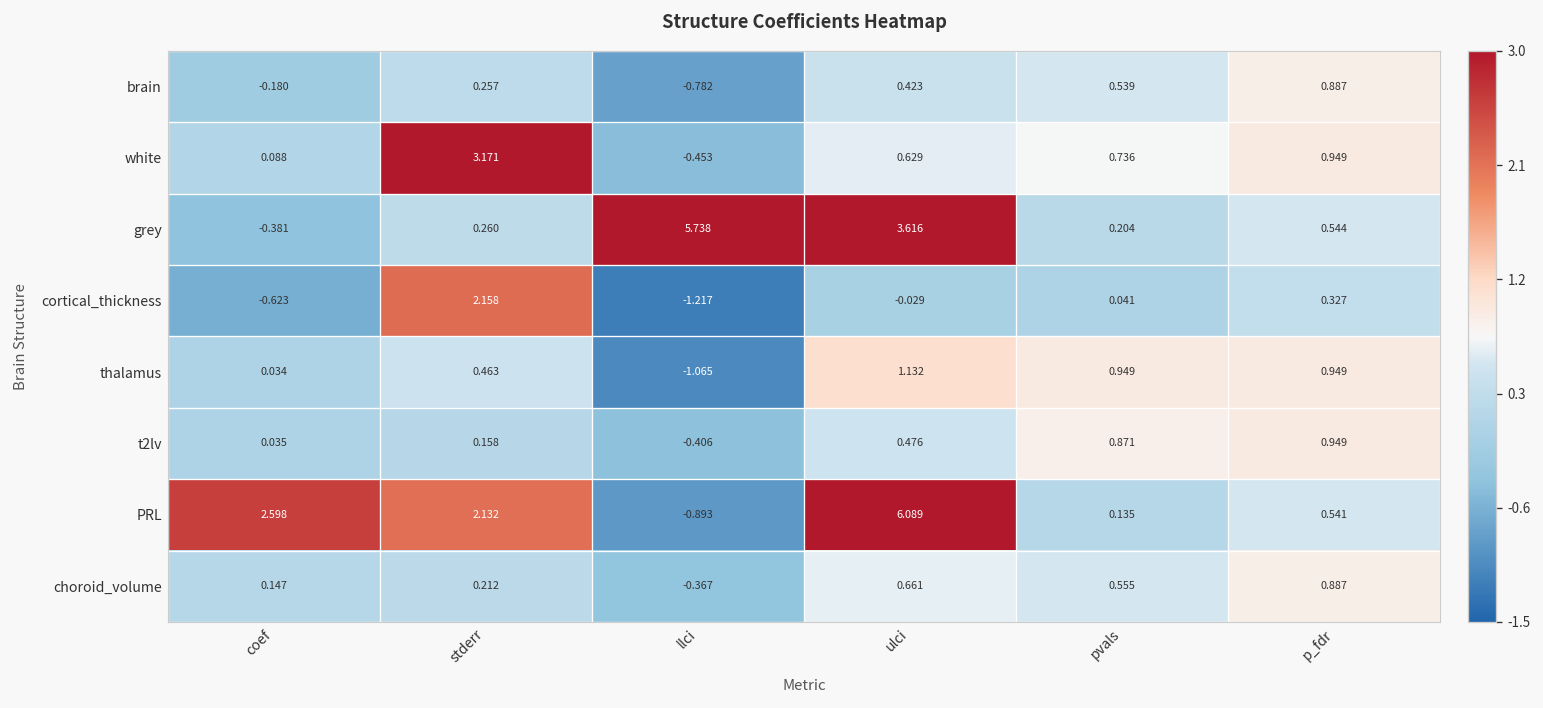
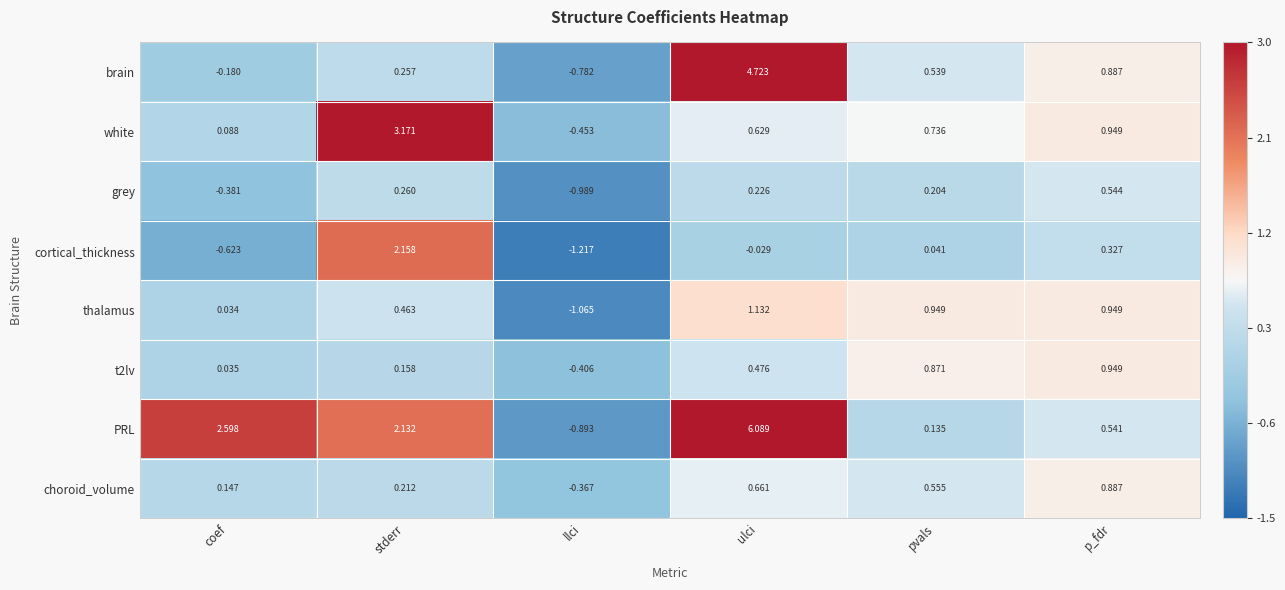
  {
    "brain": {
      "coef": -0.180,
      "stderr": 0.257,
      "llci": -0.782,
-     "ulci": 0.423,
+     "ulci": 4.723,
      "pvals": 0.539,
      "p_fdr": 0.887
    },
    "white": {
      "coef": 0.088,
      "stderr": 3.171,
      "llci": -0.453,
      "ulci": 0.629,
      "pvals": 0.736,
      "p_fdr": 0.949
    },
    "grey": {
      "coef": -0.381,
      "stderr": 0.260,
-     "llci": 5.738,
-     "ulci": 3.616,
+     "llci": -0.989,
+     "ulci": 0.226,
      "pvals": 0.204,
      "p_fdr": 0.544
    },
    "cortical_thickness": {
      "coef": -0.623,
      "stderr": 2.158,
      "llci": -1.217,
      "ulci": -0.029,
      "pvals": 0.041,
      "p_fdr": 0.327
    },
    "thalamus": {
      "coef": 0.034,
      "stderr": 0.463,
      "llci": -1.065,
      "ulci": 1.132,
      "pvals": 0.949,
      "p_fdr": 0.949
    },
    "t2lv": {
      "coef": 0.035,
      "stderr": 0.158,
      "llci": -0.406,
      "ulci": 0.476,
      "pvals": 0.871,
      "p_fdr": 0.949
    },
    "PRL": {
      "coef": 2.598,
      "stderr": 2.132,
      "llci": -0.893,
      "ulci": 6.089,
      "pvals": 0.135,
      "p_fdr": 0.541
    },
    "choroid_volume": {
      "coef": 0.147,
      "stderr": 0.212,
      "llci": -0.367,
      "ulci": 0.661,
      "pvals": 0.555,
      "p_fdr": 0.887
    }
  }
